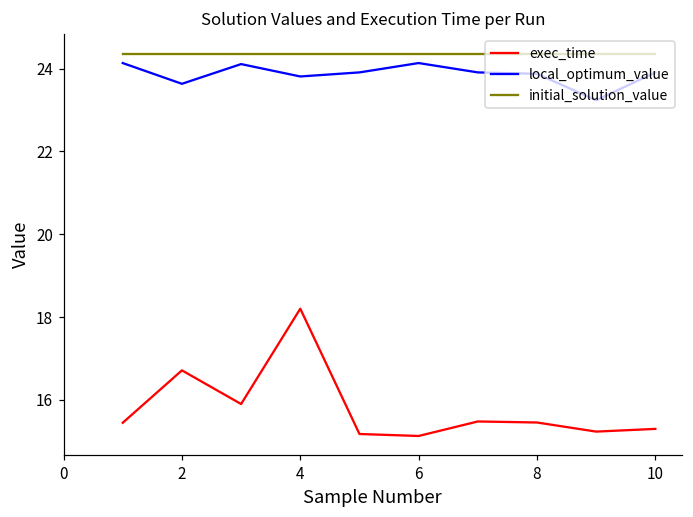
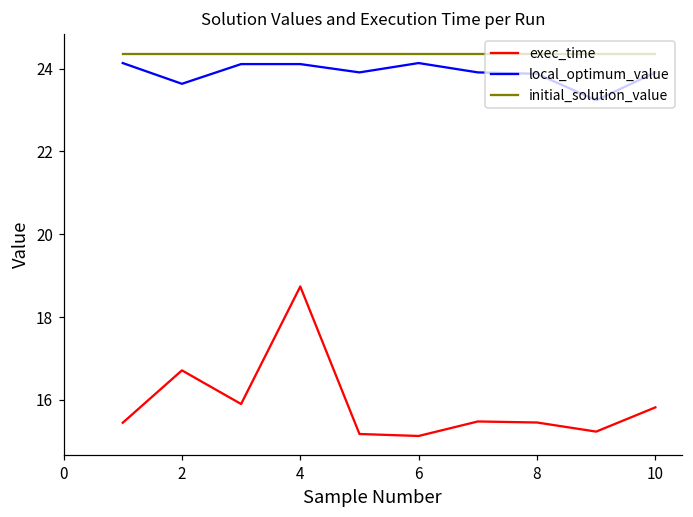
  {
    "exec_time": {
      "2": 16.7,
-     "4": 18.2,
+     "4": 18.7,
      "6": 15.1,
      "8": 15.5,
-     "10": 15.3
+     "10": 15.8
    },
    "local_optimum_value": {
      "2": 23.6,
-     "4": 23.8,
+     "4": 24.1,
      "6": 24.1
    },
    "initial_solution_value": {
      "2": 24.4,
      "4": 24.4,
      "6": 24.4
    }
  }
